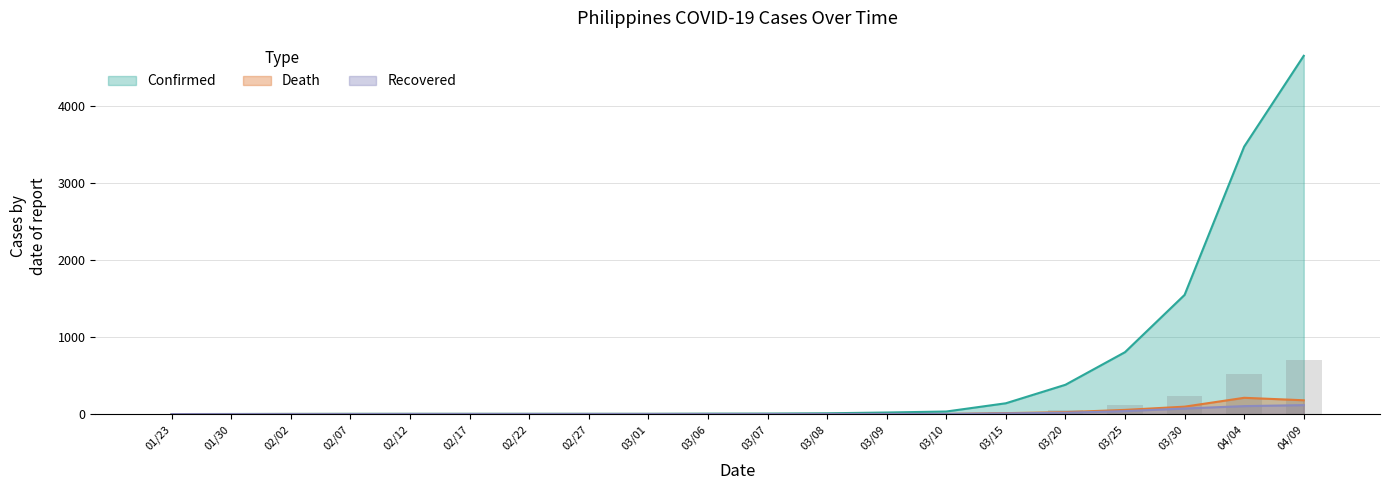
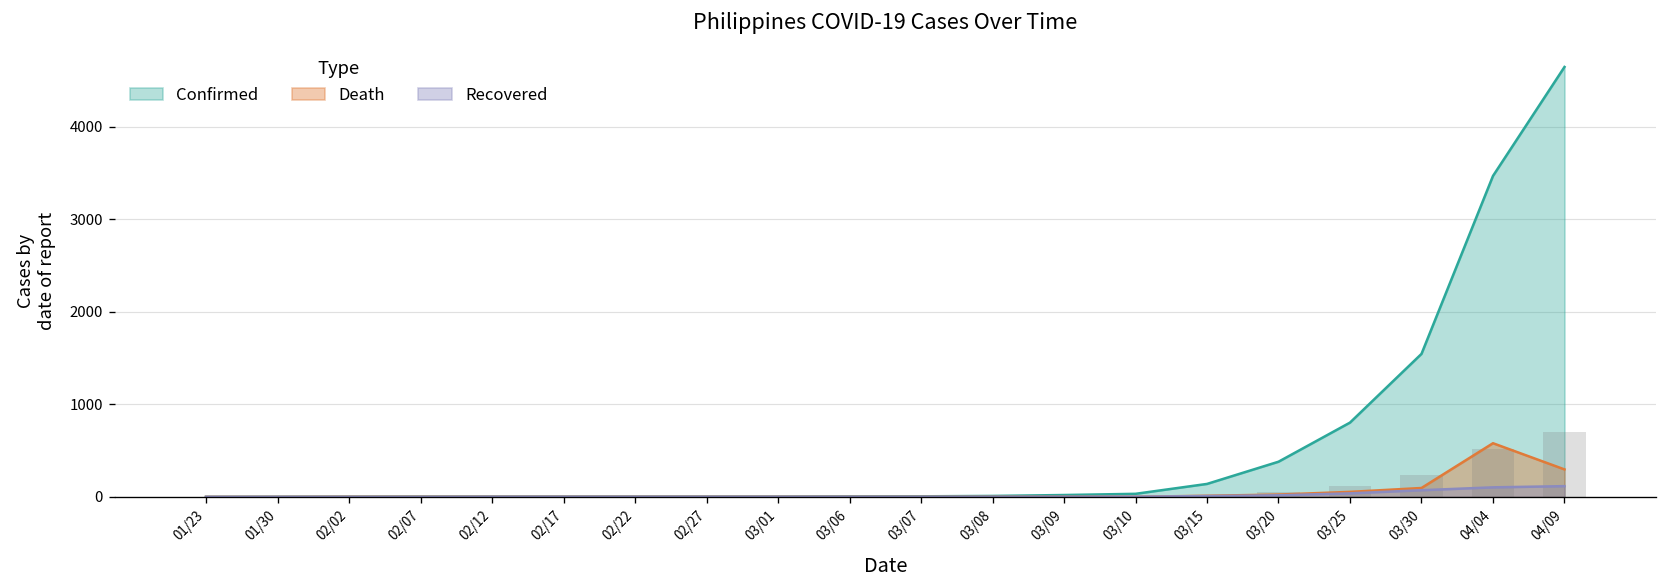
  {
    "Death": {
-     "04/04": 200,
-     "04/09": 200
+     "04/04": 600,
+     "04/09": 300
    }
  }
